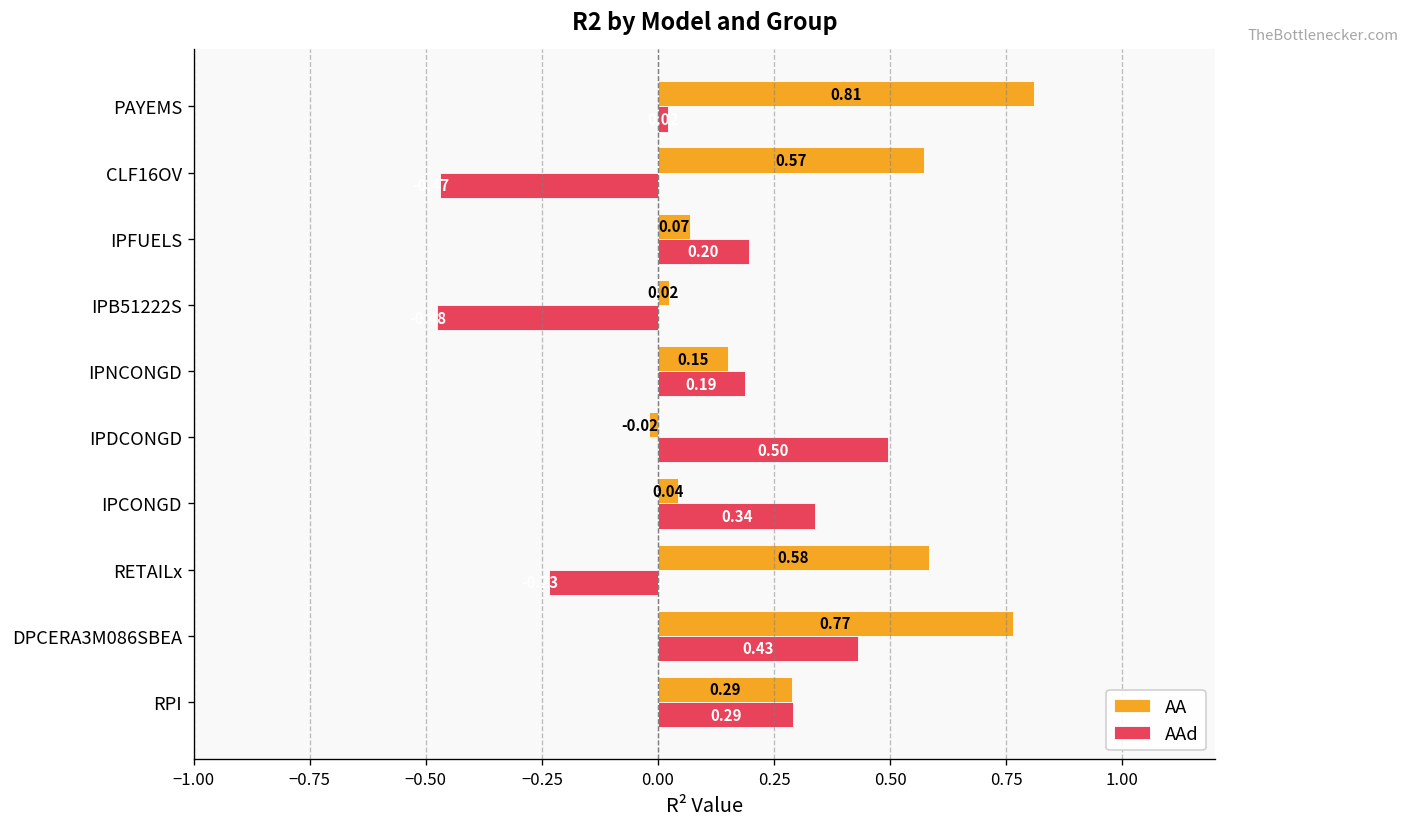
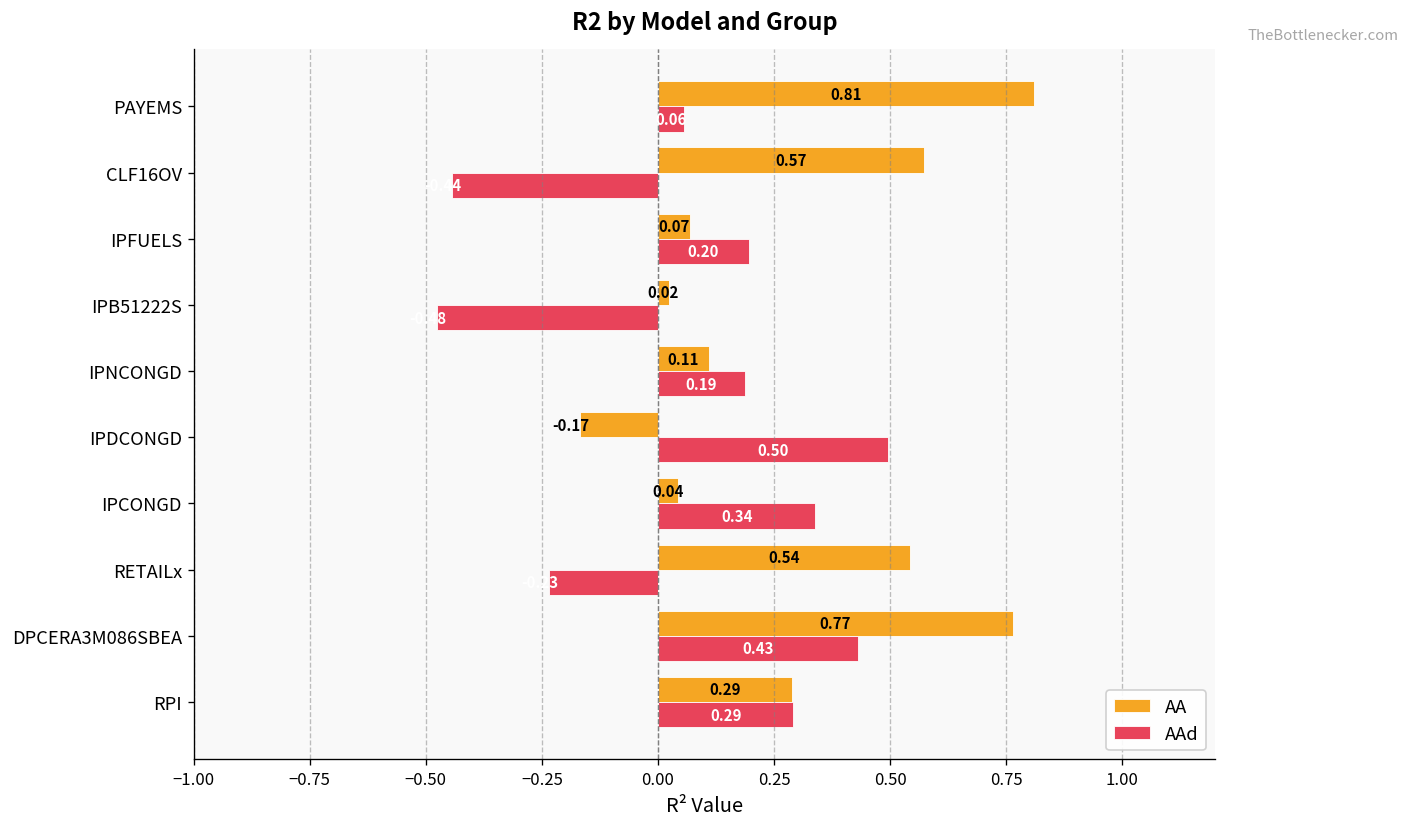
  {
    "AA": {
      "PAYEMS": 0.81,
      "CLF16OV": 0.57,
      "IPFUELS": 0.07,
      "IPB51222S": 0.02,
-     "IPNCONGD": 0.15,
-     "IPDCONGD": -0.02,
+     "IPNCONGD": 0.11,
+     "IPDCONGD": -0.17,
      "IPCONGD": 0.04,
-     "RETAILx": 0.58,
+     "RETAILx": 0.54,
      "DPCERA3M086SBEA": 0.77,
      "RPI": 0.29
    },
    "AAd": {
-     "PAYEMS": 0.02,
-     "CLF16OV": -0.47,
+     "PAYEMS": 0.06,
+     "CLF16OV": -0.44,
      "IPB51222S": -0.48,
      "RETAILx": -0.23
    }
  }
